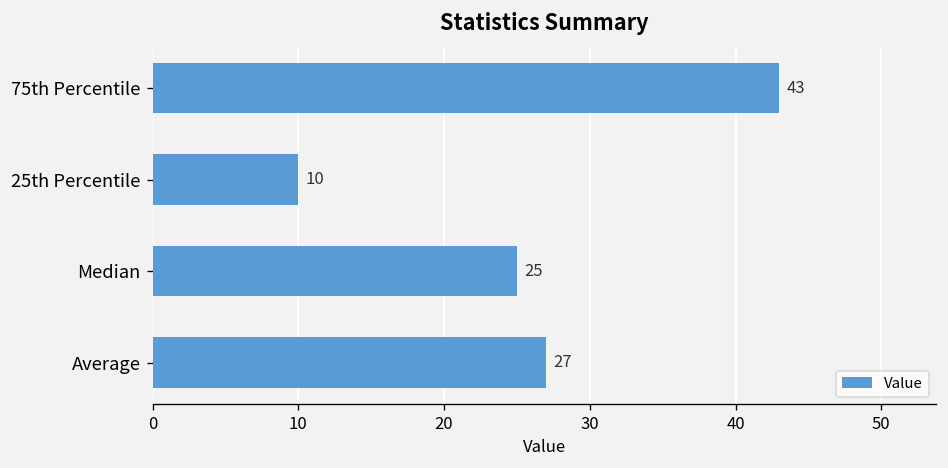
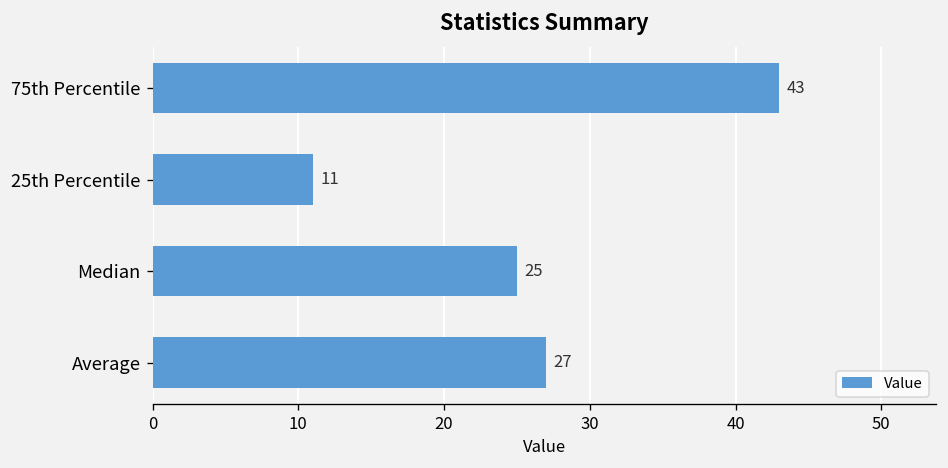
  {
    "75th Percentile": 43,
-   "25th Percentile": 10,
+   "25th Percentile": 11,
    "Median": 25,
    "Average": 27
  }
